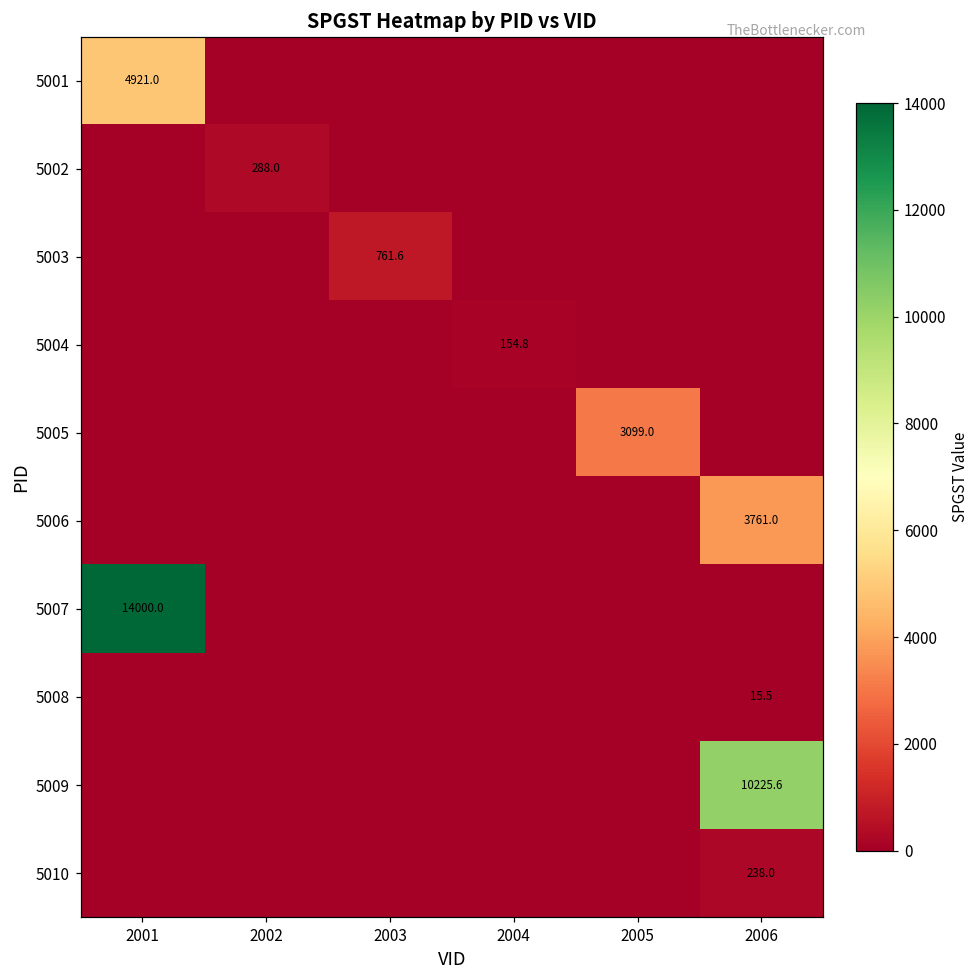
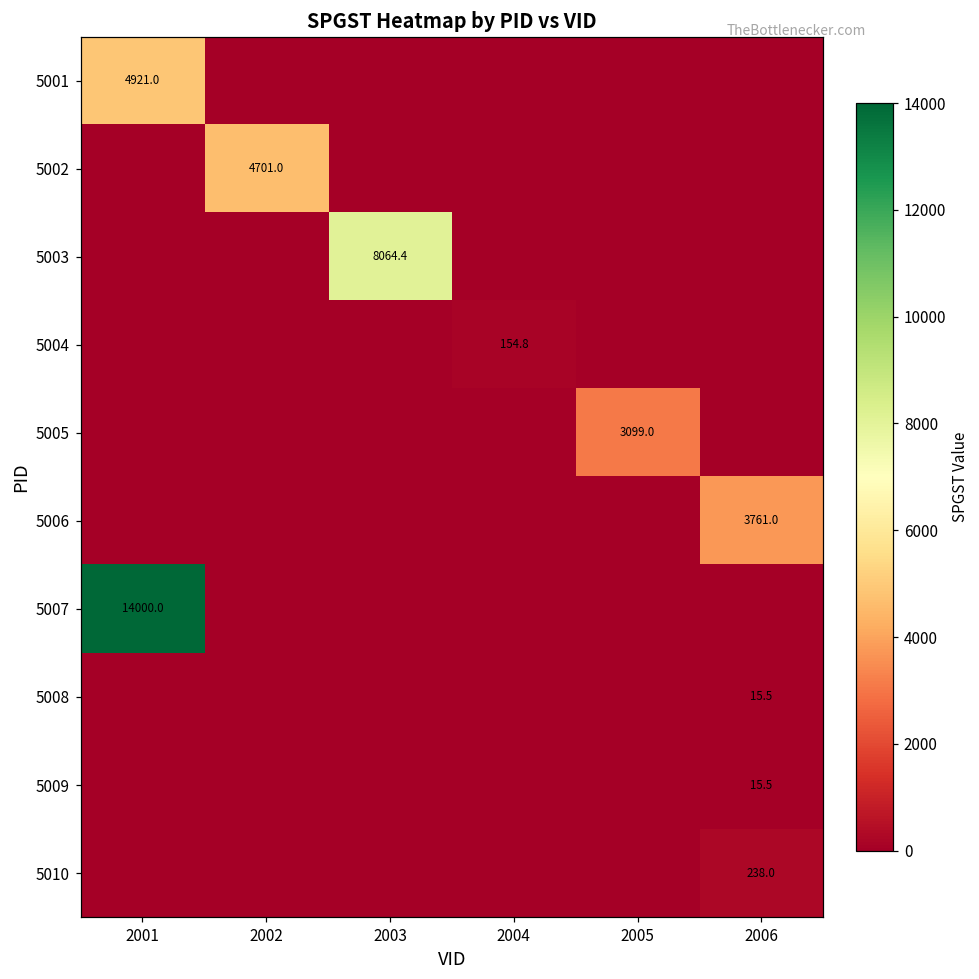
  {
    "5001": {
      "2001": 4921.0
    },
    "5002": {
-     "2002": 288.0
+     "2002": 4701.0
    },
    "5003": {
-     "2003": 761.6
+     "2003": 8064.4
    },
    "5004": {
      "2004": 154.8
    },
    "5005": {
      "2005": 3099.0
    },
    "5006": {
      "2006": 3761.0
    },
    "5007": {
      "2001": 14000.0
    },
    "5008": {
      "2006": 15.5
    },
    "5009": {
-     "2006": 10225.6
+     "2006": 15.5
    },
    "5010": {
      "2006": 238.0
    }
  }
